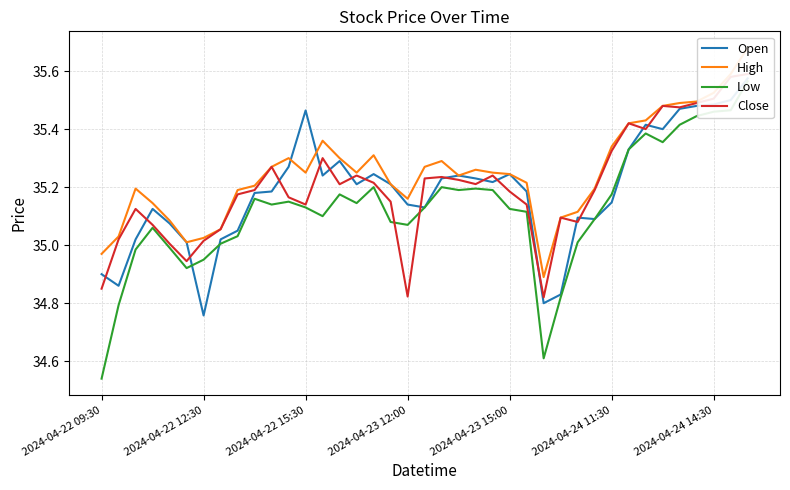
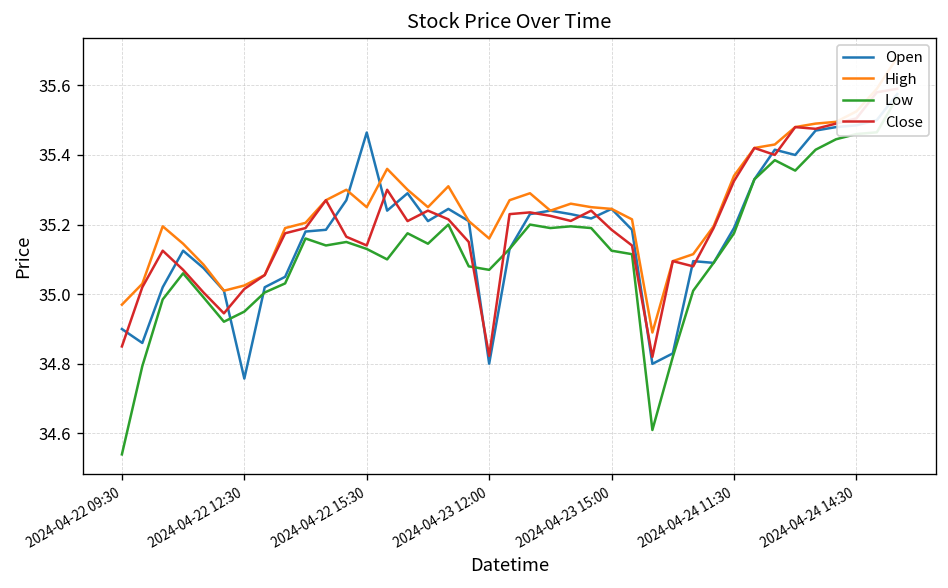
  {
    "Open": {
      "2024-04-22 09:30": 34.90,
      "2024-04-22 12:30": 34.76,
      "2024-04-22 15:30": 35.46,
-     "2024-04-23 12:00": 35.14,
-     "2024-04-24 11:30": 35.15
+     "2024-04-23 12:00": 34.80,
+     "2024-04-24 11:30": 35.19
    },
    "High": {
      "2024-04-22 09:30": 34.97,
      "2024-04-22 12:30": 35.03,
      "2024-04-22 15:30": 35.25,
      "2024-04-23 12:00": 35.16,
      "2024-04-24 11:30": 35.34
    },
    "Low": {
      "2024-04-22 09:30": 34.54,
      "2024-04-22 12:30": 34.95,
      "2024-04-22 15:30": 35.13,
      "2024-04-23 12:00": 35.07,
      "2024-04-23 15:00": 35.13,
      "2024-04-24 11:30": 35.17
    },
    "Close": {
      "2024-04-22 09:30": 34.85,
      "2024-04-22 12:30": 35.01,
      "2024-04-22 15:30": 35.14,
      "2024-04-23 12:00": 34.82,
      "2024-04-23 15:00": 35.19,
      "2024-04-24 11:30": 35.33
    }
  }
